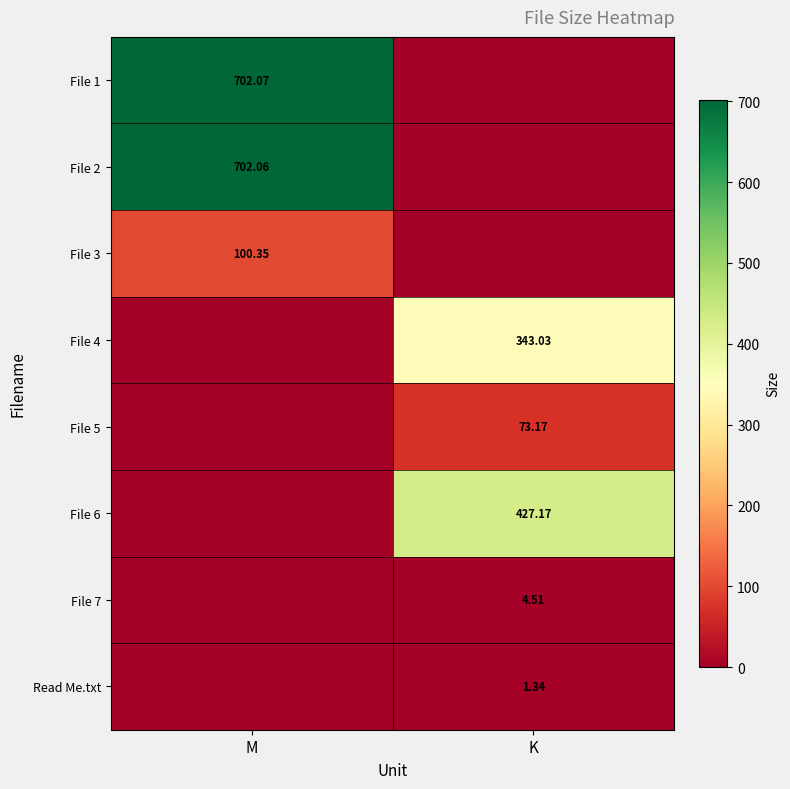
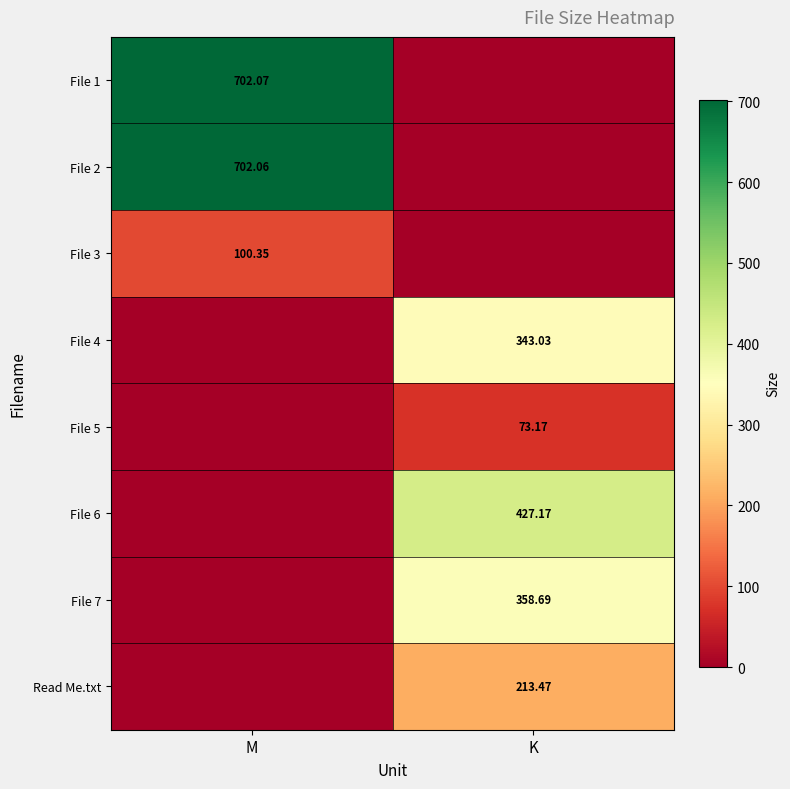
  {
    "File 1": {
      "M": 702.07
    },
    "File 2": {
      "M": 702.06
    },
    "File 3": {
      "M": 100.35
    },
    "File 4": {
      "K": 343.03
    },
    "File 5": {
      "K": 73.17
    },
    "File 6": {
      "K": 427.17
    },
    "File 7": {
-     "K": 4.51
+     "K": 358.69
    },
    "Read Me.txt": {
-     "K": 1.34
+     "K": 213.47
    }
  }
